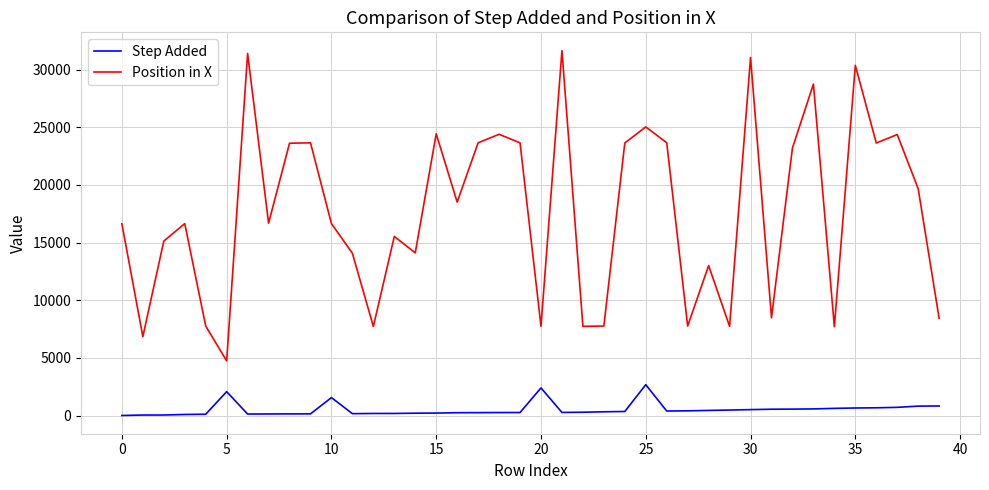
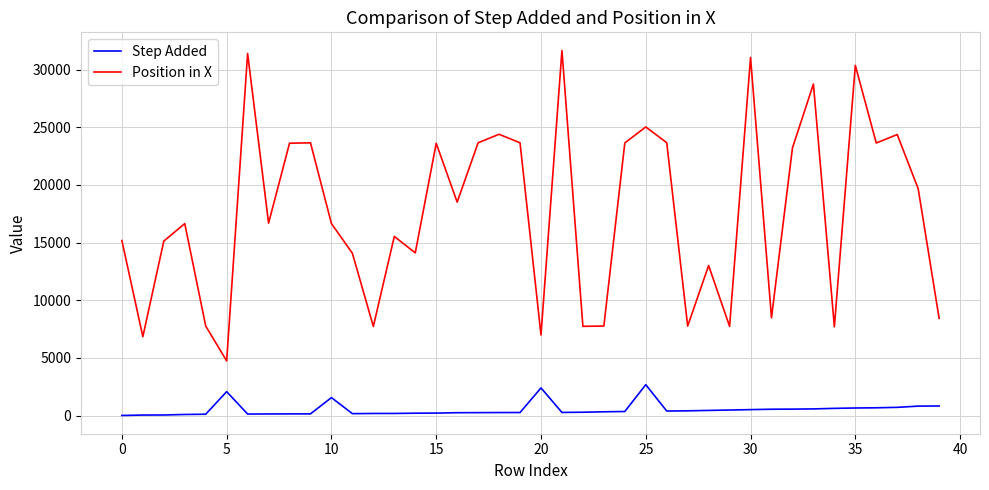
  {
    "Step Added": {
      "0": 0,
      "5": 2100,
      "10": 1600,
      "15": 200,
      "20": 2400,
      "25": 2700,
      "30": 500,
      "35": 700
    },
    "Position in X": {
-     "0": 16600,
+     "0": 15200,
      "5": 4700,
      "10": 16700,
-     "15": 24400,
-     "20": 7700,
+     "15": 23600,
+     "20": 7000,
      "25": 25000,
      "30": 31100,
      "35": 30400
    }
  }
